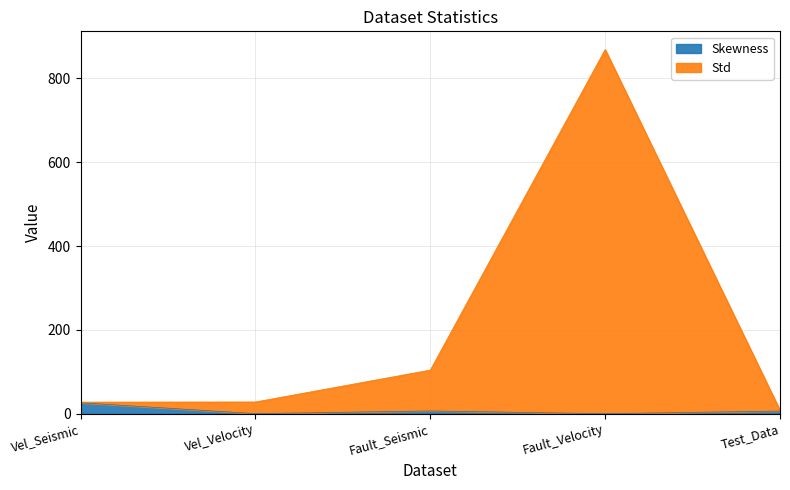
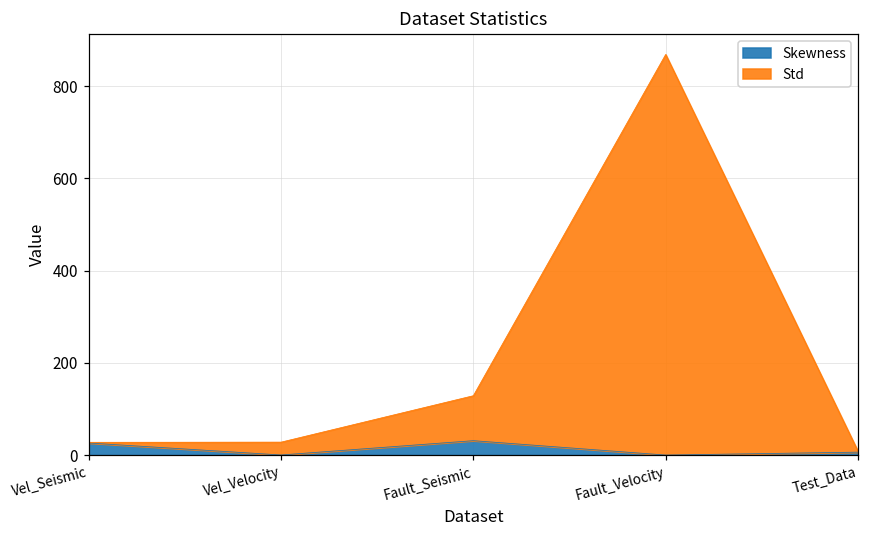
  {
    "Skewness": {
      "Vel_Velocity": 0,
-     "Fault_Seismic": 10,
+     "Fault_Seismic": 30,
      "Fault_Velocity": 0
    },
    "Std": {
      "Vel_Velocity": 30,
      "Fault_Seismic": 100,
      "Fault_Velocity": 870
    }
  }
